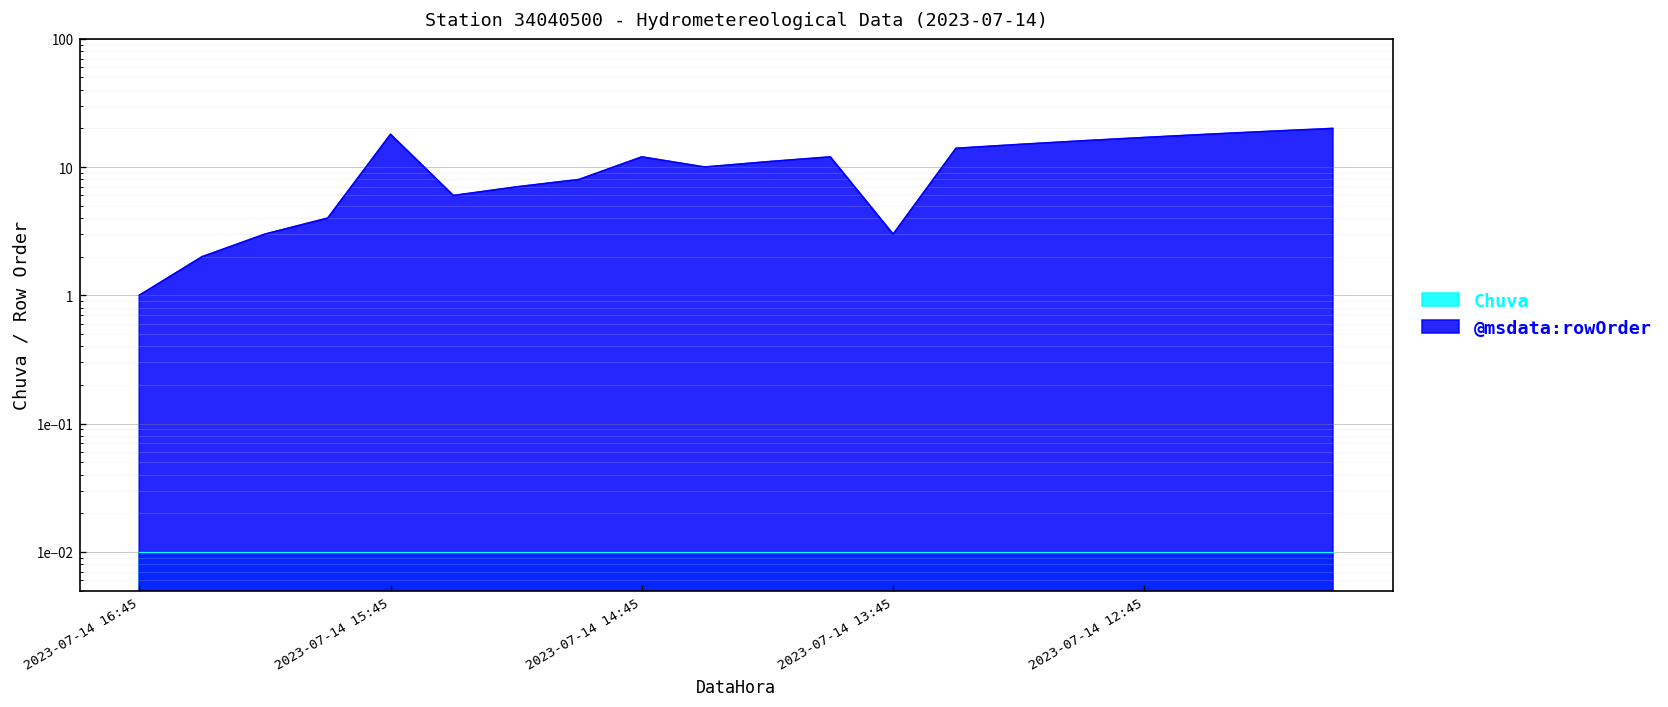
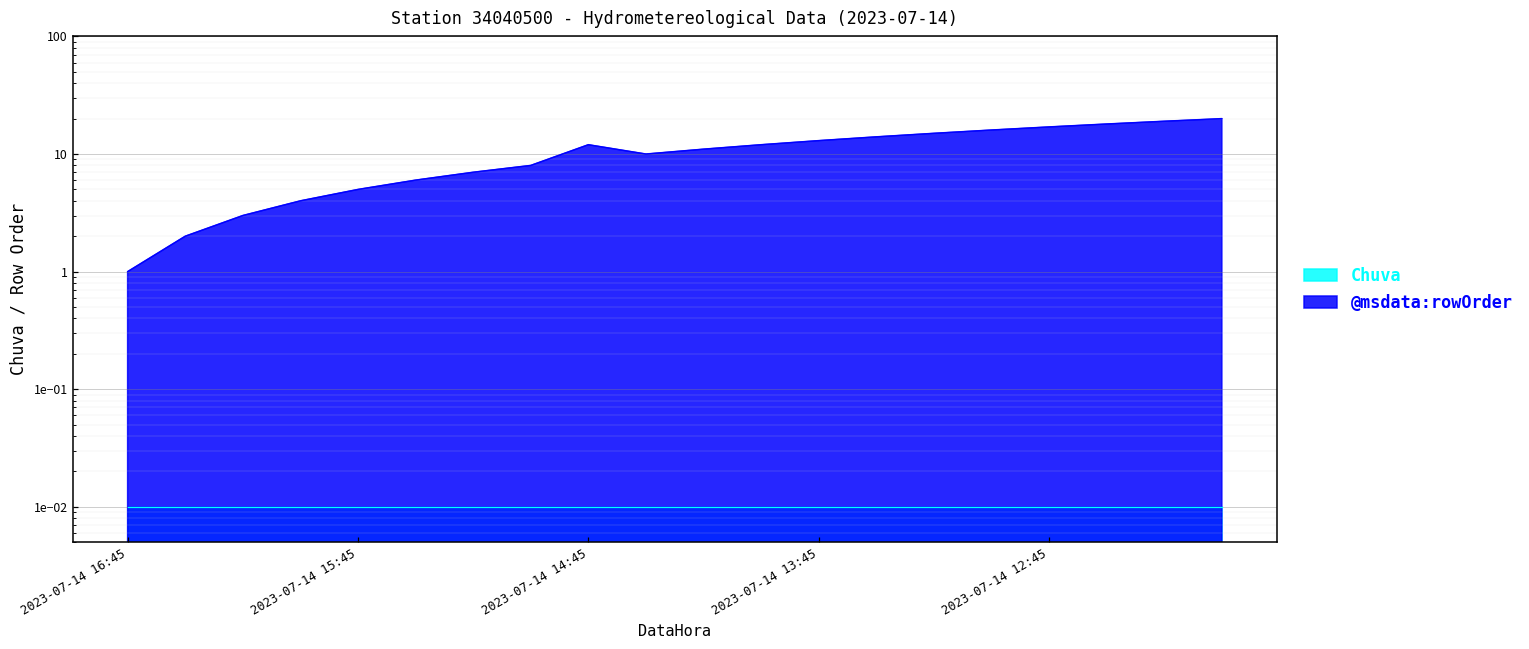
  {
    "Chuva": {
      "2023-07-14 16:45": 0.010,
      "2023-07-14 15:45": 0.010,
      "2023-07-14 14:45": 0.010,
      "2023-07-14 13:45": 0.010,
      "2023-07-14 12:45": 0.010
    },
    "@msdata:rowOrder": {
      "2023-07-14 16:45": 1.0,
-     "2023-07-14 15:45": 18,
+     "2023-07-14 15:45": 5,
      "2023-07-14 14:45": 12,
-     "2023-07-14 13:45": 3.0,
+     "2023-07-14 13:45": 13,
      "2023-07-14 12:45": 17
    }
  }
